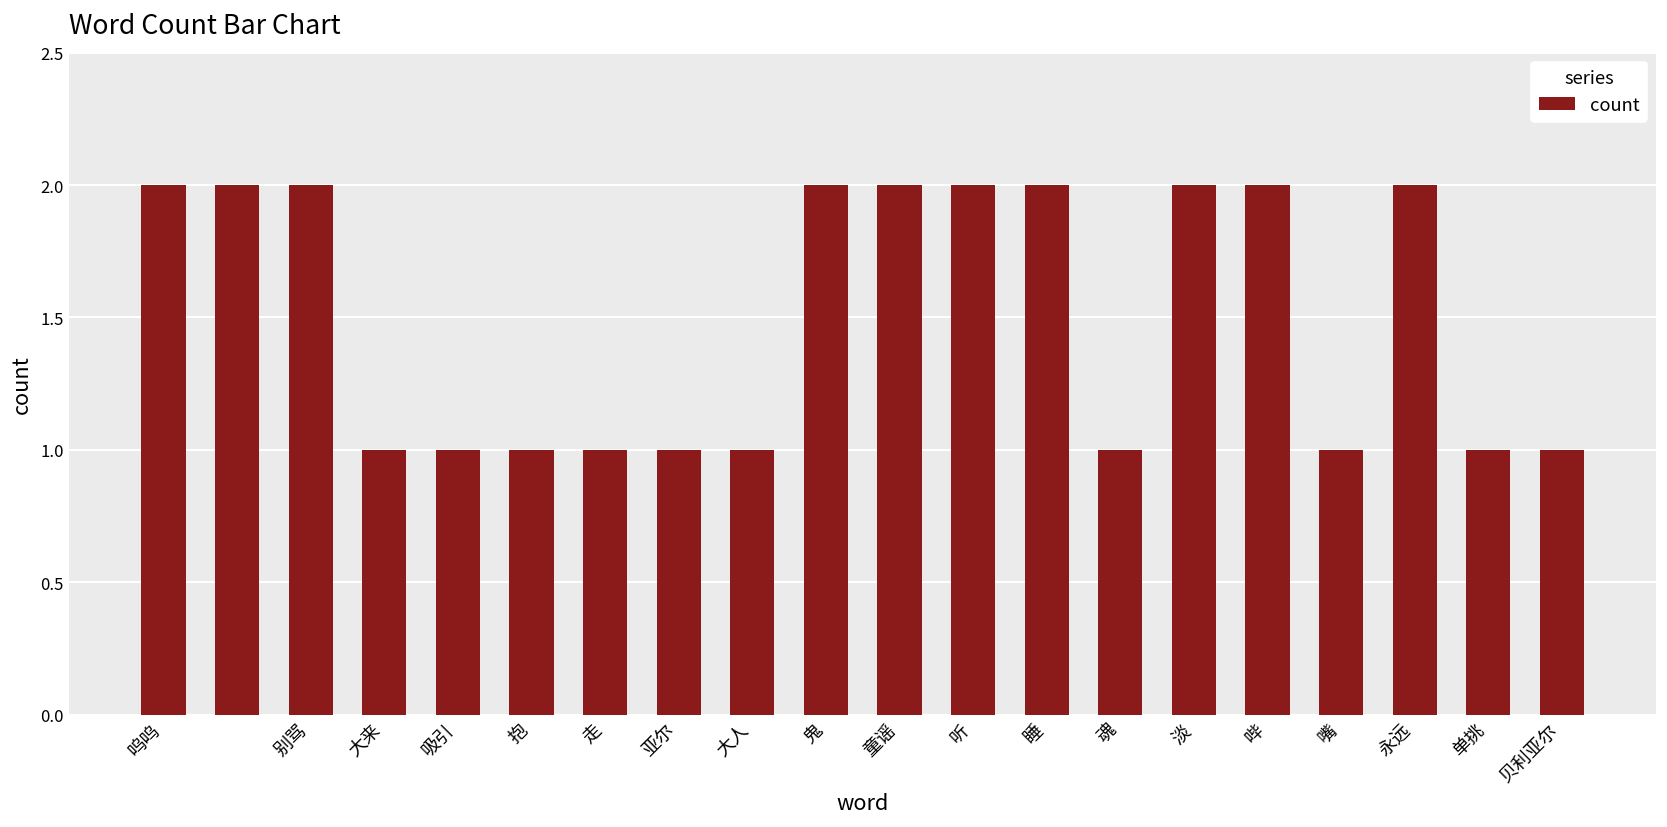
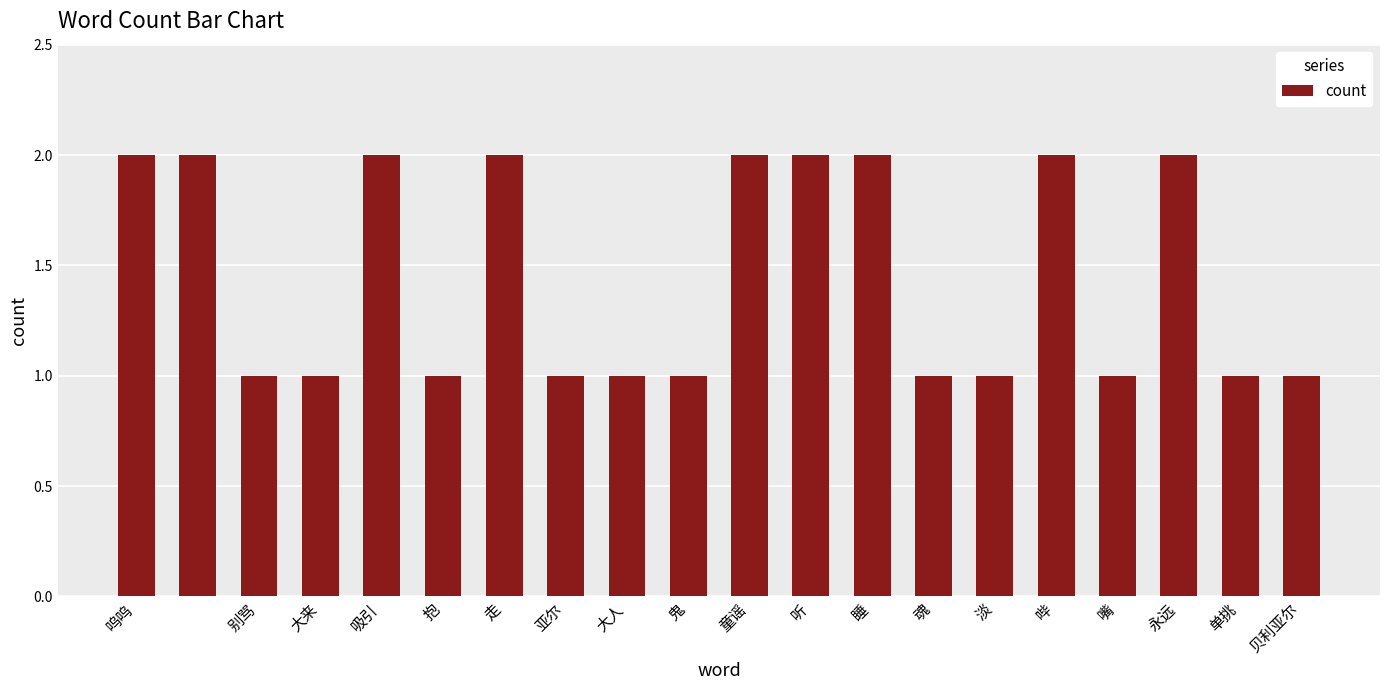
  {
    "呜呜": 2,
-   "别骂": 2,
+   "别骂": 1,
    "大来": 1,
-   "吸引": 1,
+   "吸引": 2,
    "抱": 1,
-   "走": 1,
+   "走": 2,
    "亚尔": 1,
    "大人": 1,
-   "鬼": 2,
+   "鬼": 1,
    "童谣": 2,
    "听": 2,
    "睡": 2,
    "魂": 1,
-   "淡": 2,
+   "淡": 1,
    "哔": 2,
    "嘴": 1,
    "永远": 2,
    "单挑": 1,
    "贝利亚尔": 1
  }
